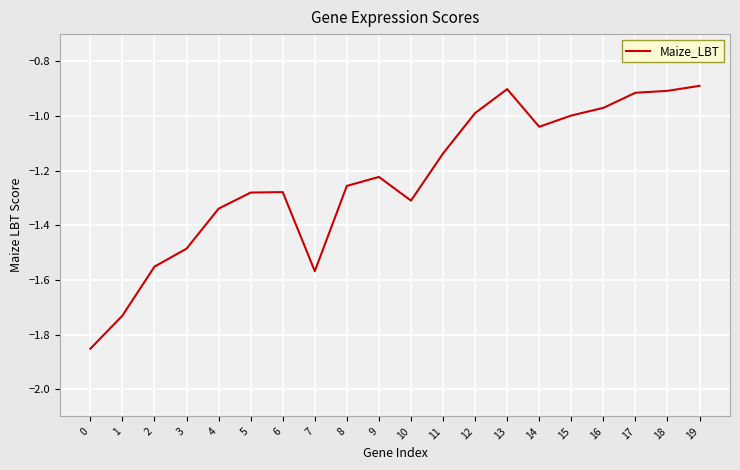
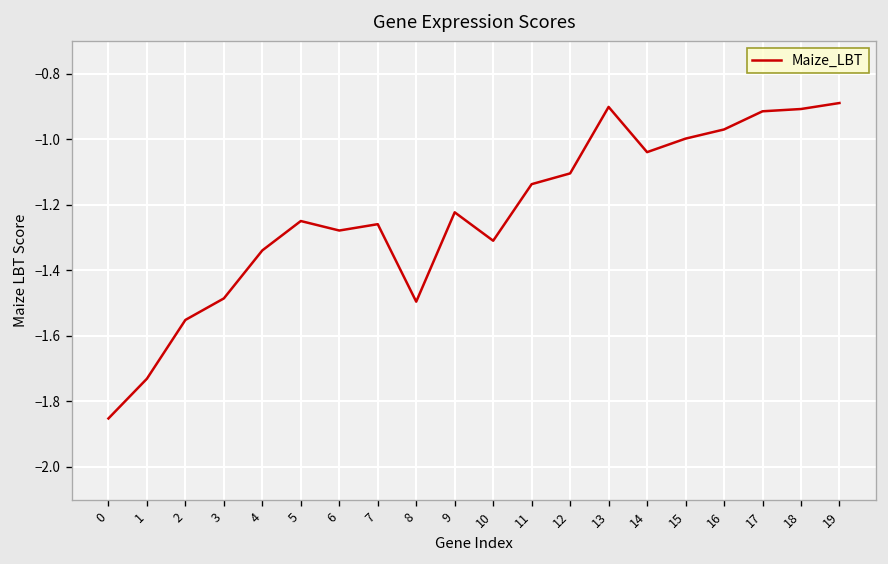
  {
    "0": -1.85,
    "1": -1.73,
    "2": -1.55,
    "3": -1.49,
    "4": -1.34,
-   "5": -1.28,
+   "5": -1.25,
    "6": -1.28,
-   "7": -1.57,
-   "8": -1.26,
+   "7": -1.26,
+   "8": -1.50,
    "9": -1.22,
    "10": -1.31,
    "11": -1.14,
-   "12": -0.99,
+   "12": -1.10,
    "13": -0.90,
    "14": -1.04,
    "15": -1.00,
    "16": -0.97,
    "17": -0.91,
    "18": -0.91,
    "19": -0.89
  }
